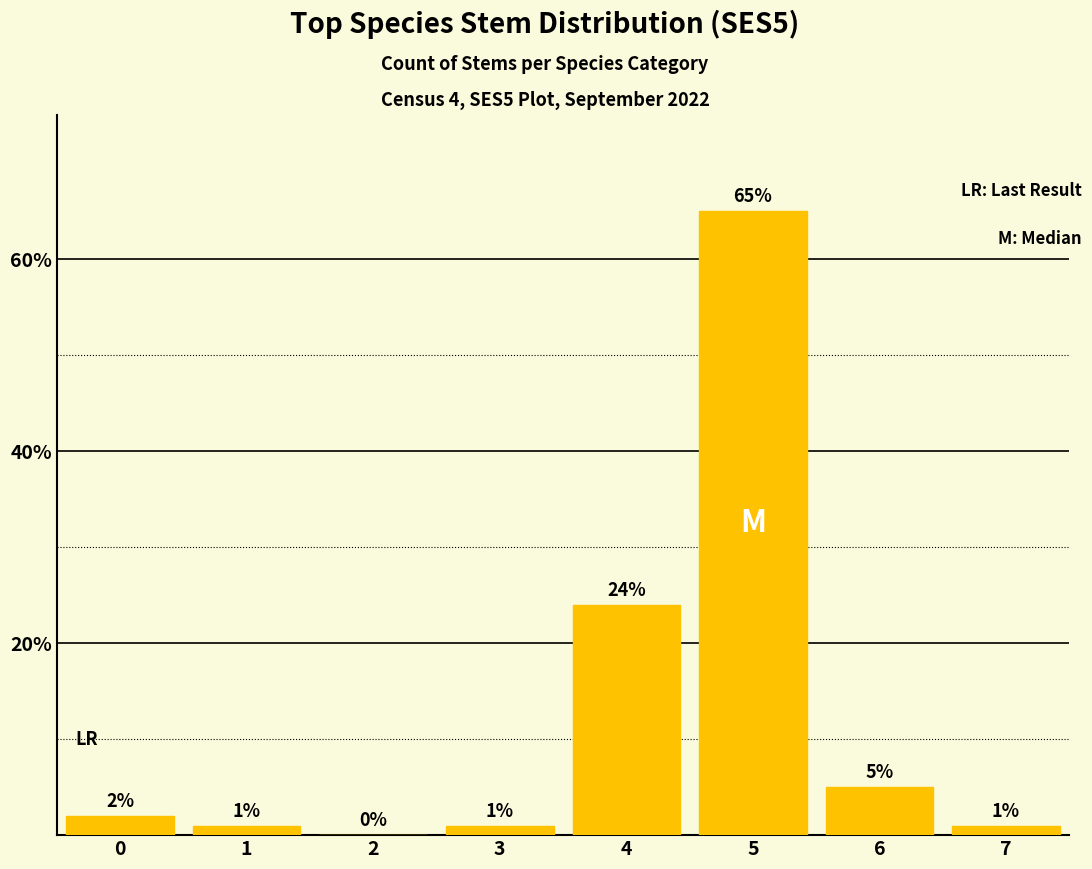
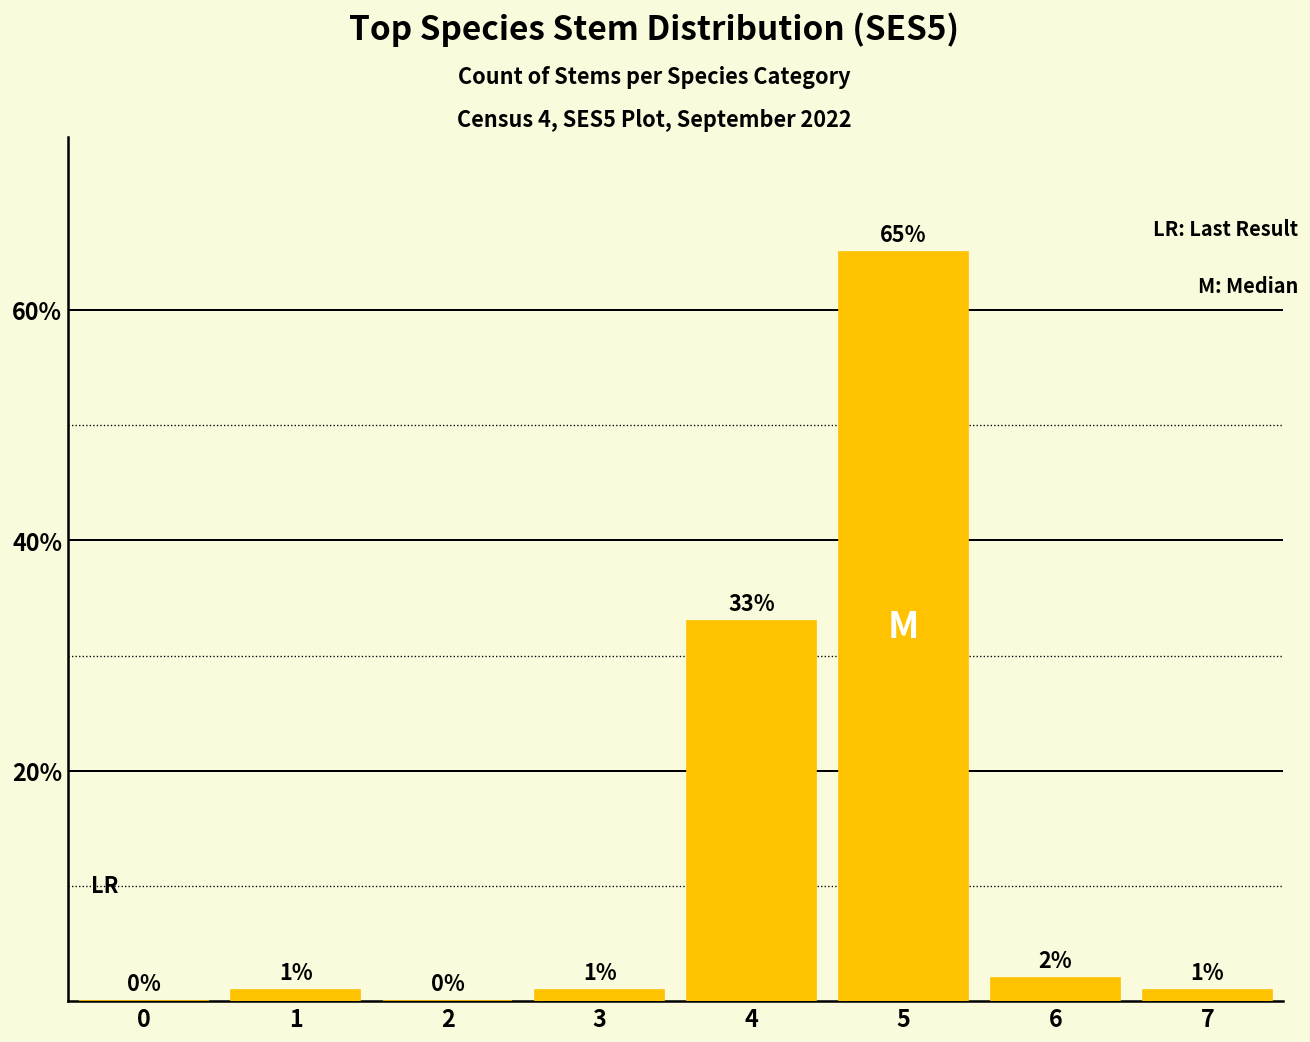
  {
-   "0": "2%",
+   "0": "0%",
    "1": "1%",
    "2": "0%",
    "3": "1%",
-   "4": "24%",
+   "4": "33%",
    "5": "65%",
-   "6": "5%",
+   "6": "2%",
    "7": "1%"
  }
